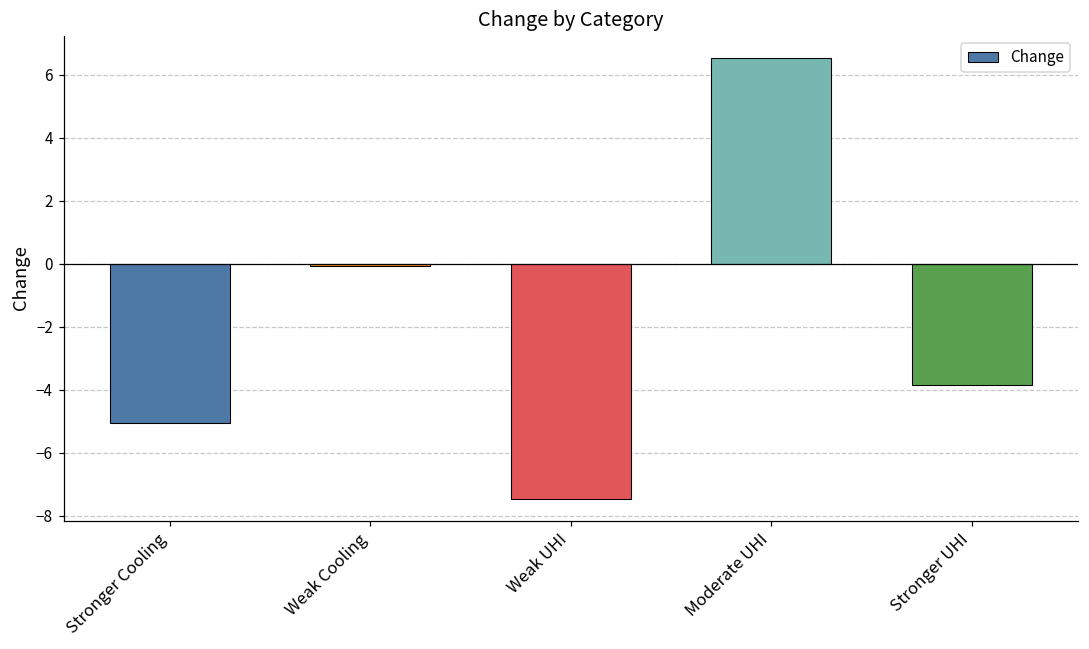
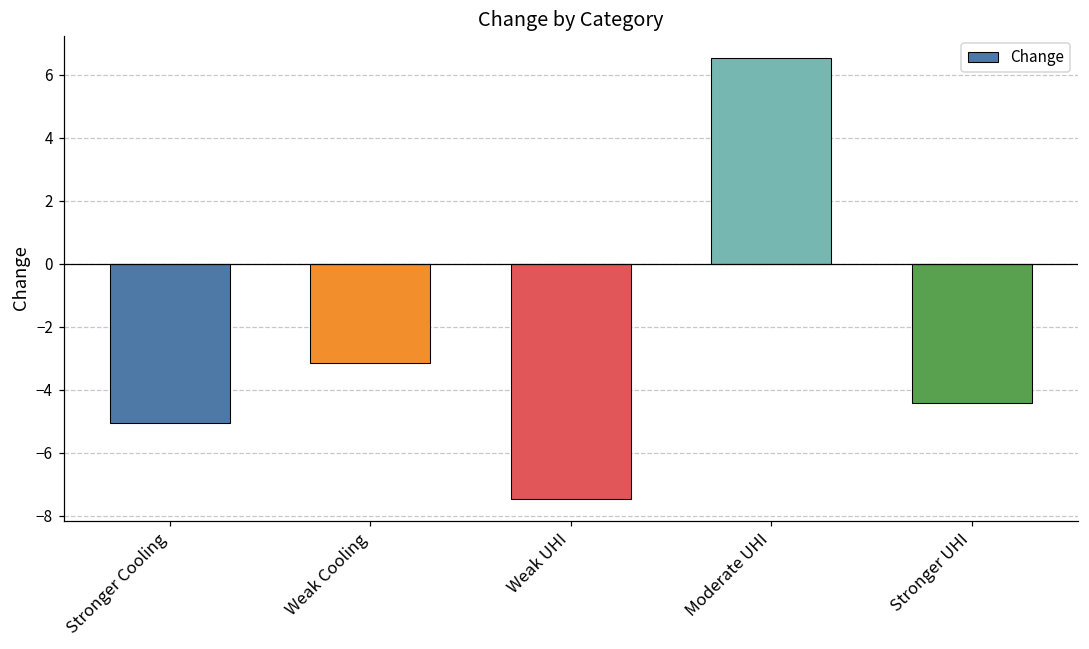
  {
    "Stronger Cooling": -5.1,
-   "Weak Cooling": -0.1,
+   "Weak Cooling": -3.1,
    "Weak UHI": -7.4,
    "Moderate UHI": 6.5,
-   "Stronger UHI": -3.9
+   "Stronger UHI": -4.4
  }
